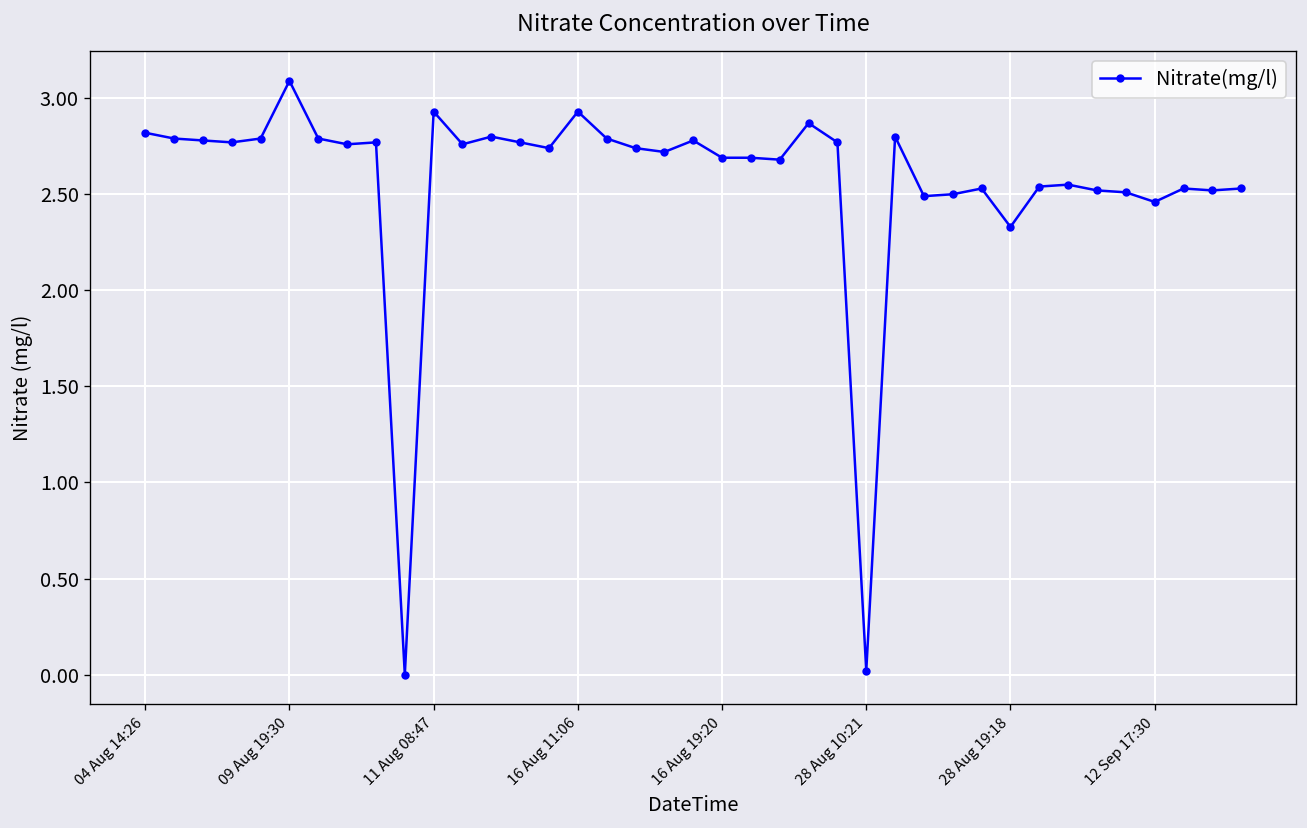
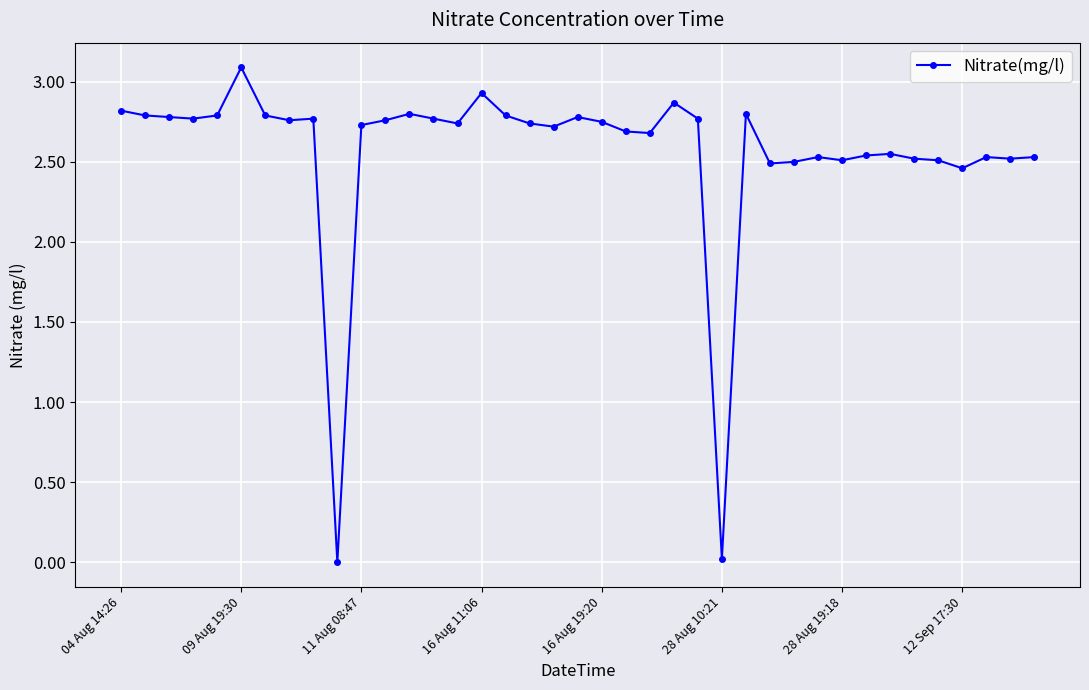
  {
    "04 Aug 14:26": 2.82,
    "09 Aug 19:30": 3.09,
-   "11 Aug 08:47": 2.93,
+   "11 Aug 08:47": 2.73,
    "16 Aug 11:06": 2.93,
-   "16 Aug 19:20": 2.69,
+   "16 Aug 19:20": 2.75,
    "28 Aug 10:21": 0.02,
-   "28 Aug 19:18": 2.33,
+   "28 Aug 19:18": 2.51,
    "12 Sep 17:30": 2.46
  }
